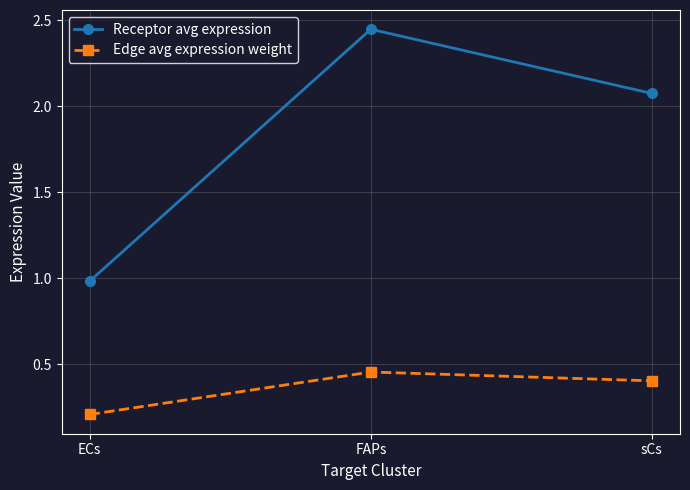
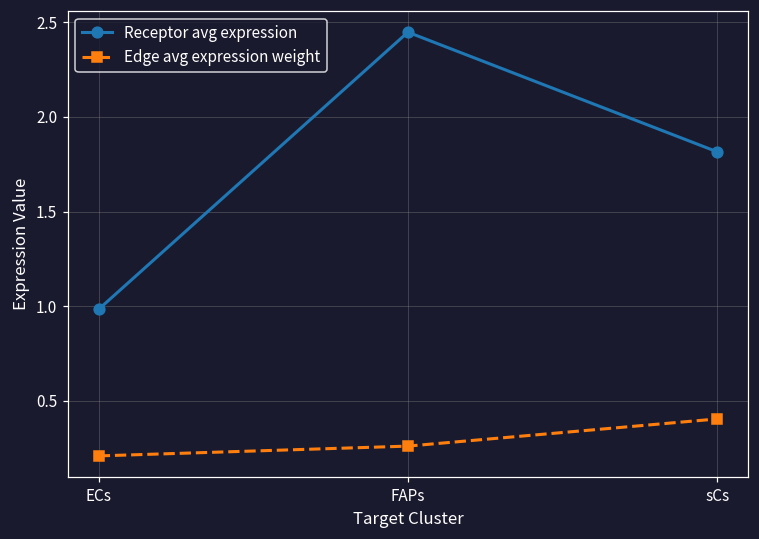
  {
    "Receptor avg expression": {
      "ECs": 0.98,
      "FAPs": 2.45,
-     "sCs": 2.08
+     "sCs": 1.82
    },
    "Edge avg expression weight": {
      "ECs": 0.21,
-     "FAPs": 0.45,
+     "FAPs": 0.26,
      "sCs": 0.40
    }
  }
